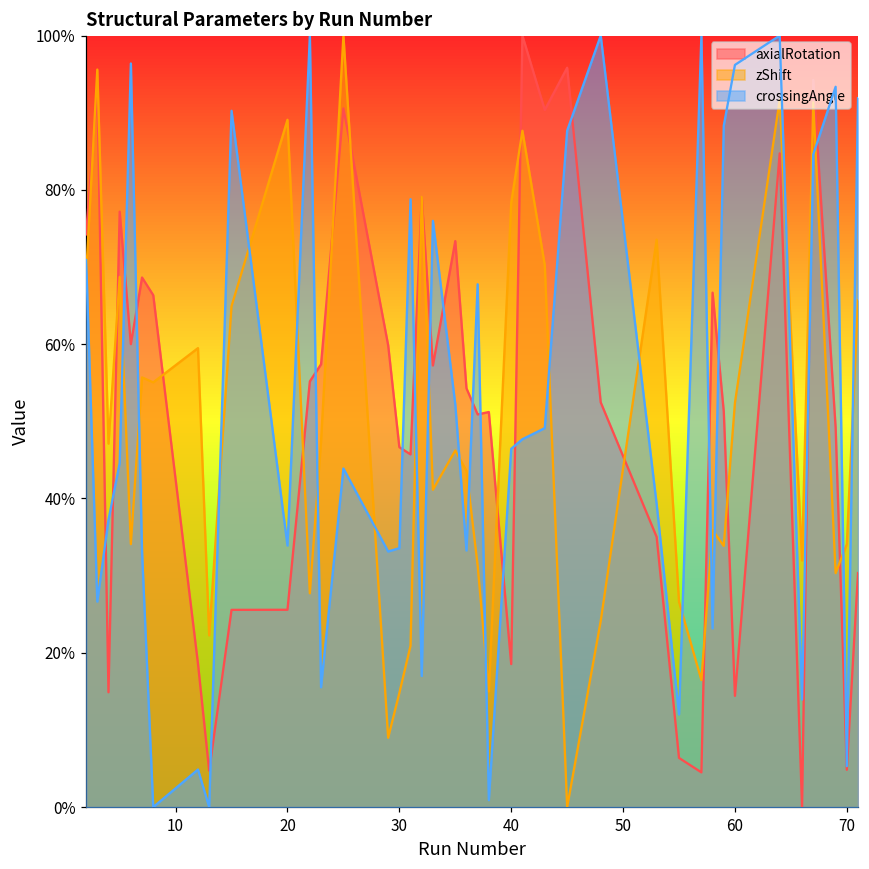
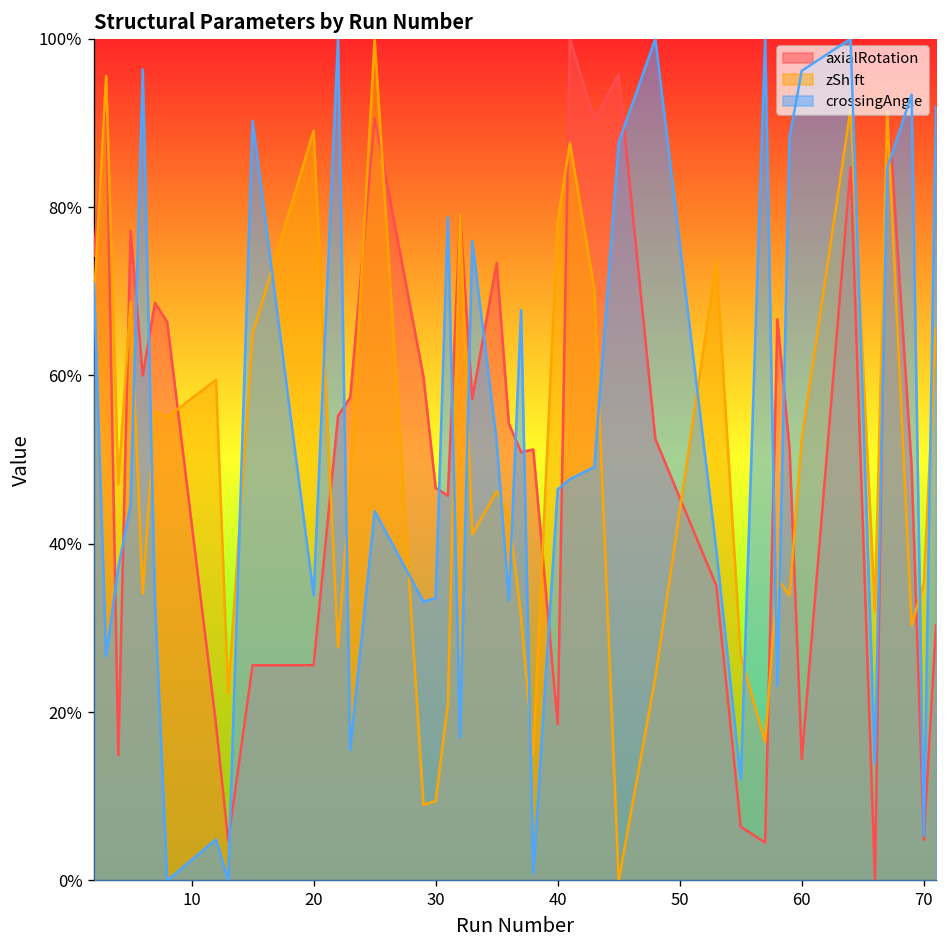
  {
    "axialRotation": {
      "20": "26%",
      "30": "47%",
      "40": "19%",
      "60": "14%",
      "70": "5%"
    },
    "zShift": {
      "20": "89%",
-     "30": "15%",
+     "30": "9%",
      "40": "78%",
      "60": "52%",
-     "70": "34%"
+     "70": "35%"
    },
    "crossingAngle": {
      "20": "34%",
      "30": "34%",
      "40": "46%",
      "70": "5%"
    }
  }
